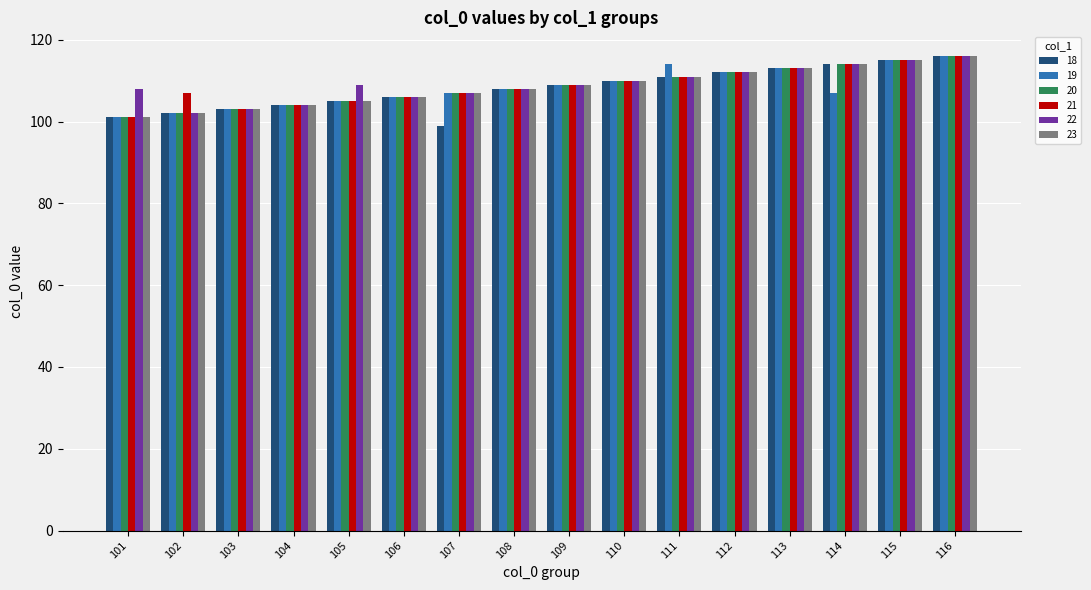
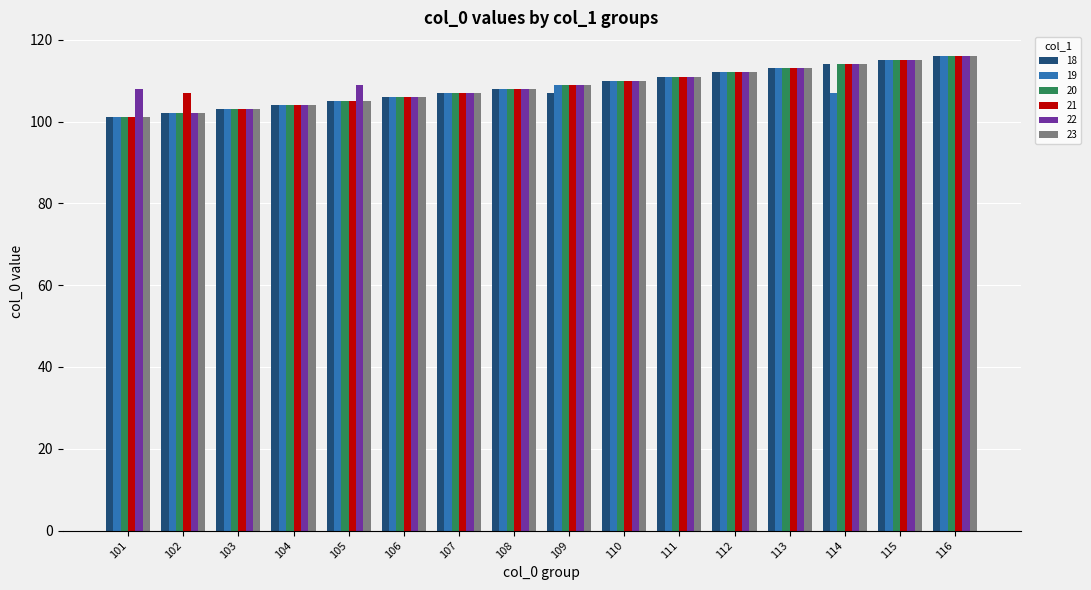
  {
    "18": {
      "101": 101,
      "102": 102,
      "103": 103,
      "104": 104,
      "105": 105,
      "106": 106,
-     "107": 99,
+     "107": 107,
      "108": 108,
-     "109": 109,
+     "109": 107,
      "110": 110,
      "111": 111,
      "112": 112,
      "113": 113,
      "114": 114,
      "115": 115,
      "116": 116
    },
    "19": {
      "101": 101,
      "102": 102,
      "103": 103,
      "104": 104,
      "105": 105,
      "106": 106,
      "107": 107,
      "108": 108,
      "109": 109,
      "110": 110,
-     "111": 114,
+     "111": 111,
      "112": 112,
      "113": 113,
      "114": 107,
      "115": 115,
      "116": 116
    },
    "20": {
      "101": 101,
      "102": 102,
      "103": 103,
      "104": 104,
      "105": 105,
      "106": 106,
      "107": 107,
      "108": 108,
      "109": 109,
      "110": 110,
      "111": 111,
      "112": 112,
      "113": 113,
      "114": 114,
      "115": 115,
      "116": 116
    },
    "21": {
      "101": 101,
      "102": 107,
      "103": 103,
      "104": 104,
      "105": 105,
      "106": 106,
      "107": 107,
      "108": 108,
      "109": 109,
      "110": 110,
      "111": 111,
      "112": 112,
      "113": 113,
      "114": 114,
      "115": 115,
      "116": 116
    },
    "22": {
      "101": 108,
      "102": 102,
      "103": 103,
      "104": 104,
      "105": 109,
      "106": 106,
      "107": 107,
      "108": 108,
      "109": 109,
      "110": 110,
      "111": 111,
      "112": 112,
      "113": 113,
      "114": 114,
      "115": 115,
      "116": 116
    },
    "23": {
      "101": 101,
      "102": 102,
      "103": 103,
      "104": 104,
      "105": 105,
      "106": 106,
      "107": 107,
      "108": 108,
      "109": 109,
      "110": 110,
      "111": 111,
      "112": 112,
      "113": 113,
      "114": 114,
      "115": 115,
      "116": 116
    }
  }
